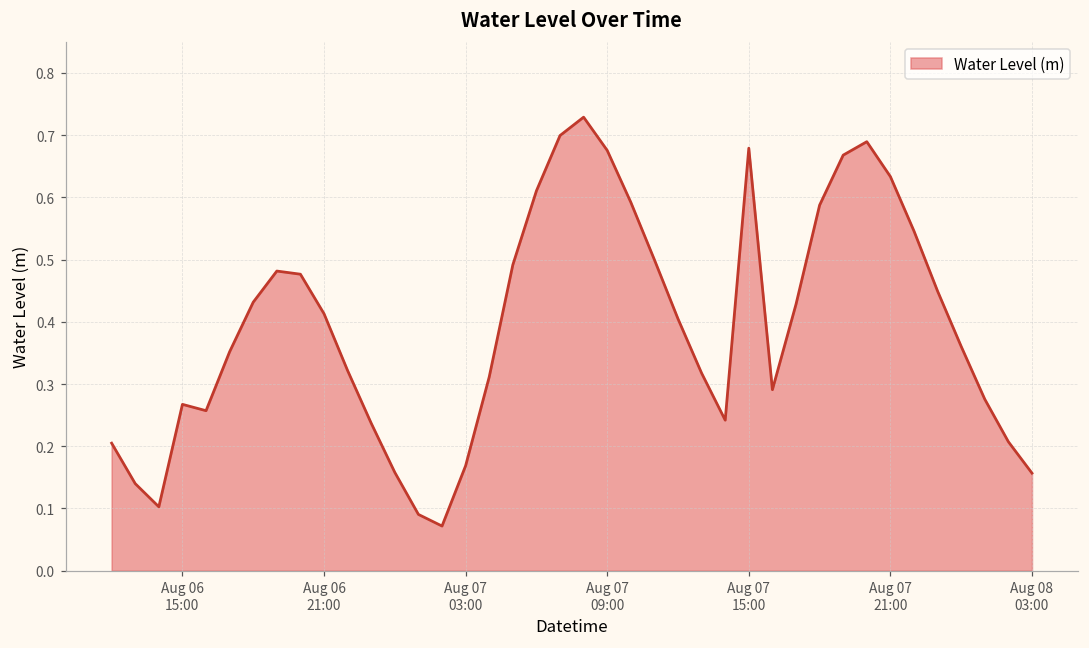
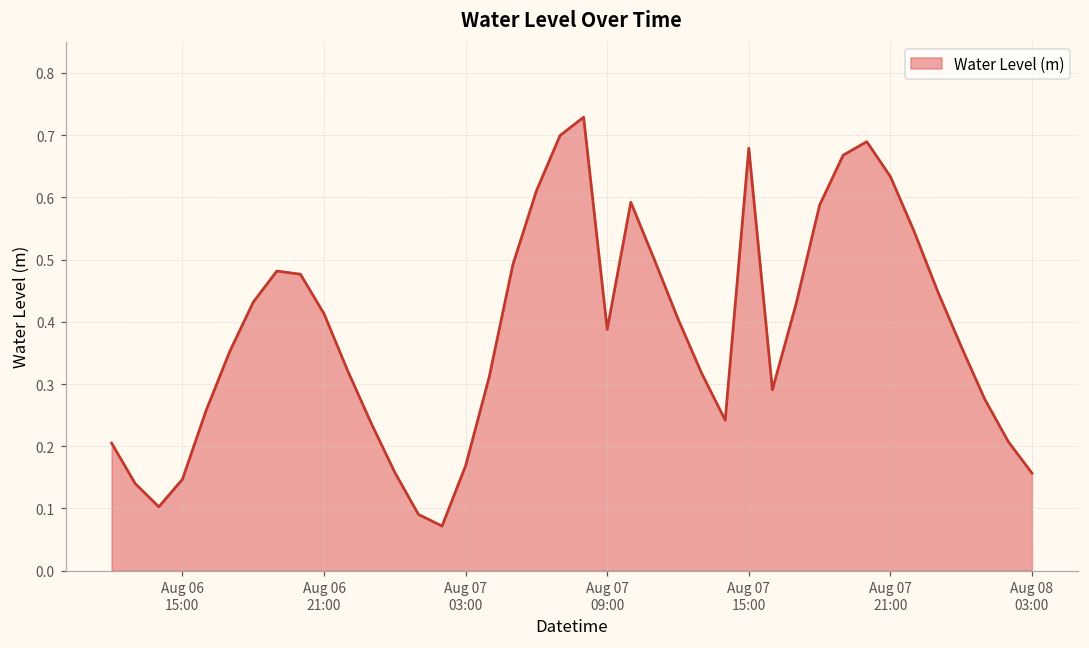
  {
-   "Aug 06 15:00": 0.27,
+   "Aug 06 15:00": 0.15,
    "Aug 06 21:00": 0.41,
    "Aug 07 03:00": 0.17,
-   "Aug 07 09:00": 0.68,
+   "Aug 07 09:00": 0.39,
    "Aug 07 15:00": 0.68,
    "Aug 07 21:00": 0.63,
    "Aug 08 03:00": 0.16
  }
